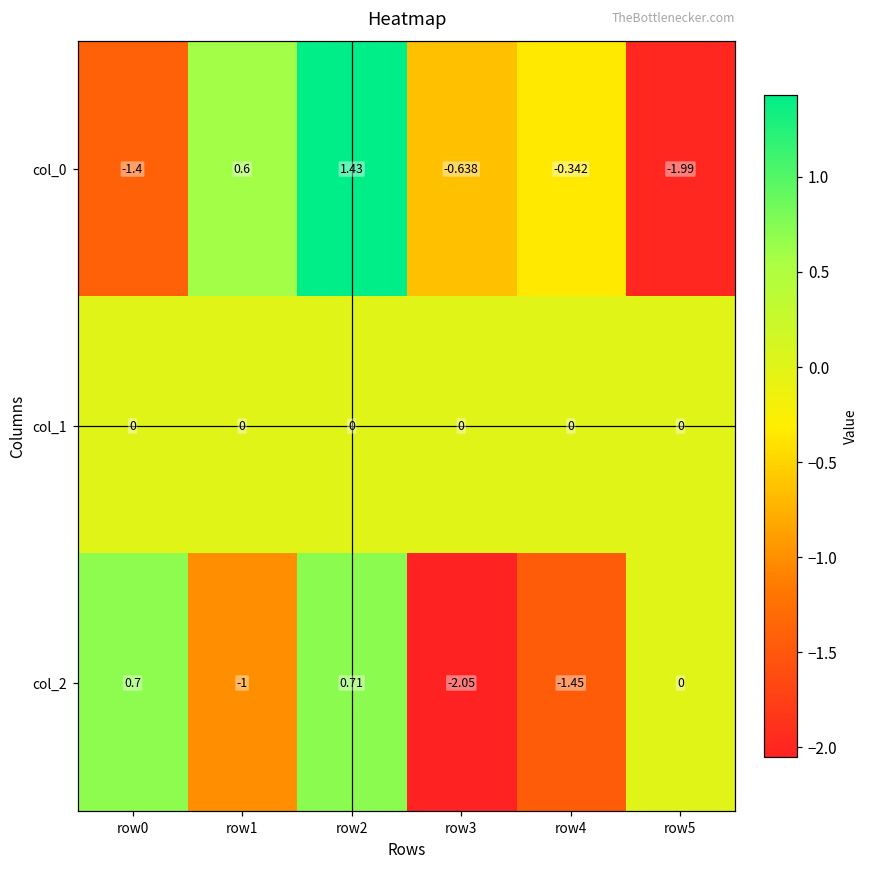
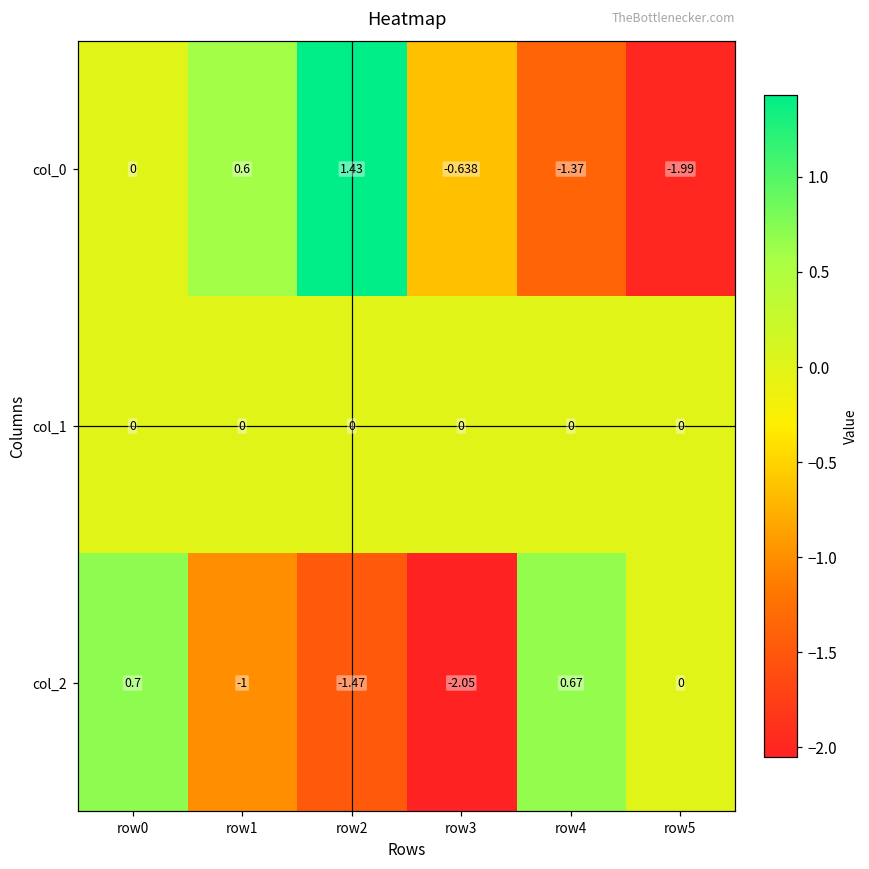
  {
    "col_0": {
-     "row0": -1.4,
-     "row4": -0.342
+     "row0": 0,
+     "row4": -1.37
    },
    "col_2": {
-     "row2": 0.71,
-     "row4": -1.45
+     "row2": -1.47,
+     "row4": 0.67
    }
  }
